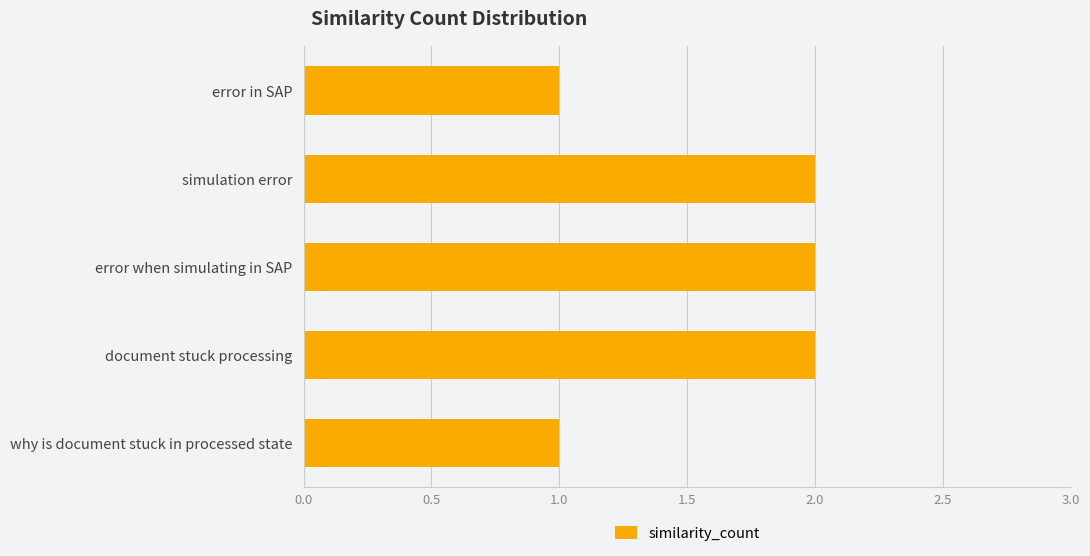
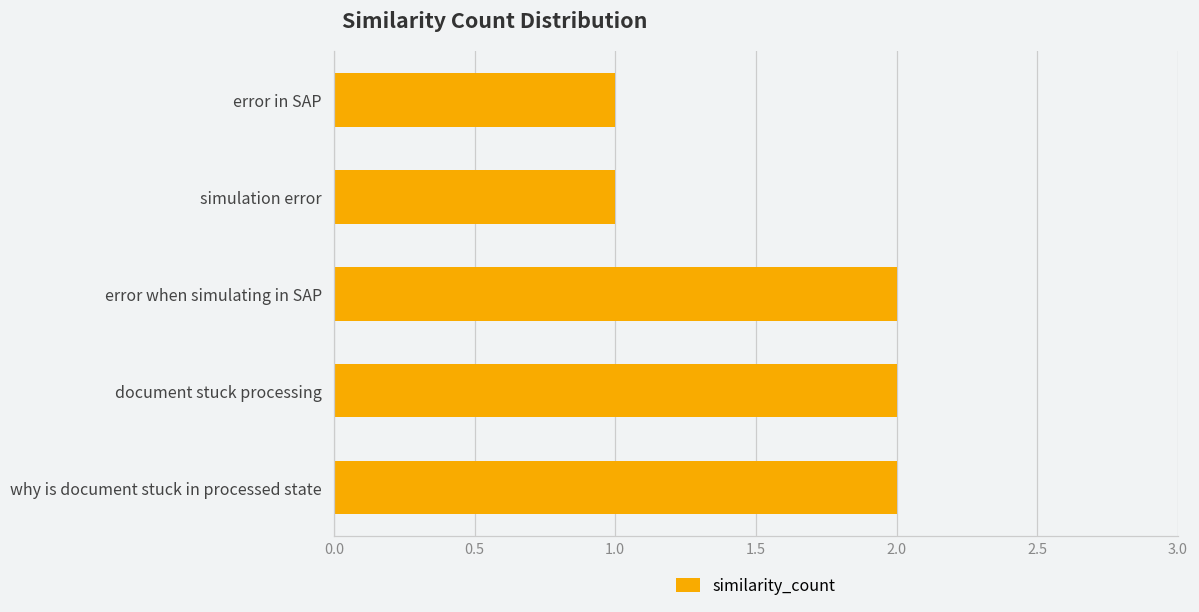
  {
    "error in SAP": 1,
-   "simulation error": 2,
+   "simulation error": 1,
    "error when simulating in SAP": 2,
    "document stuck processing": 2,
-   "why is document stuck in processed state": 1
+   "why is document stuck in processed state": 2
  }
